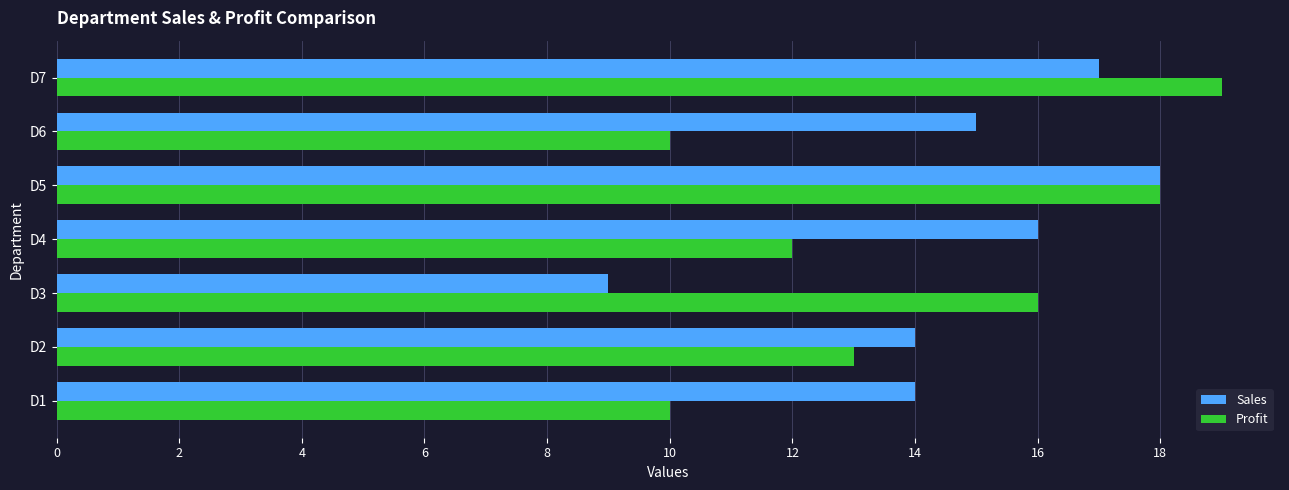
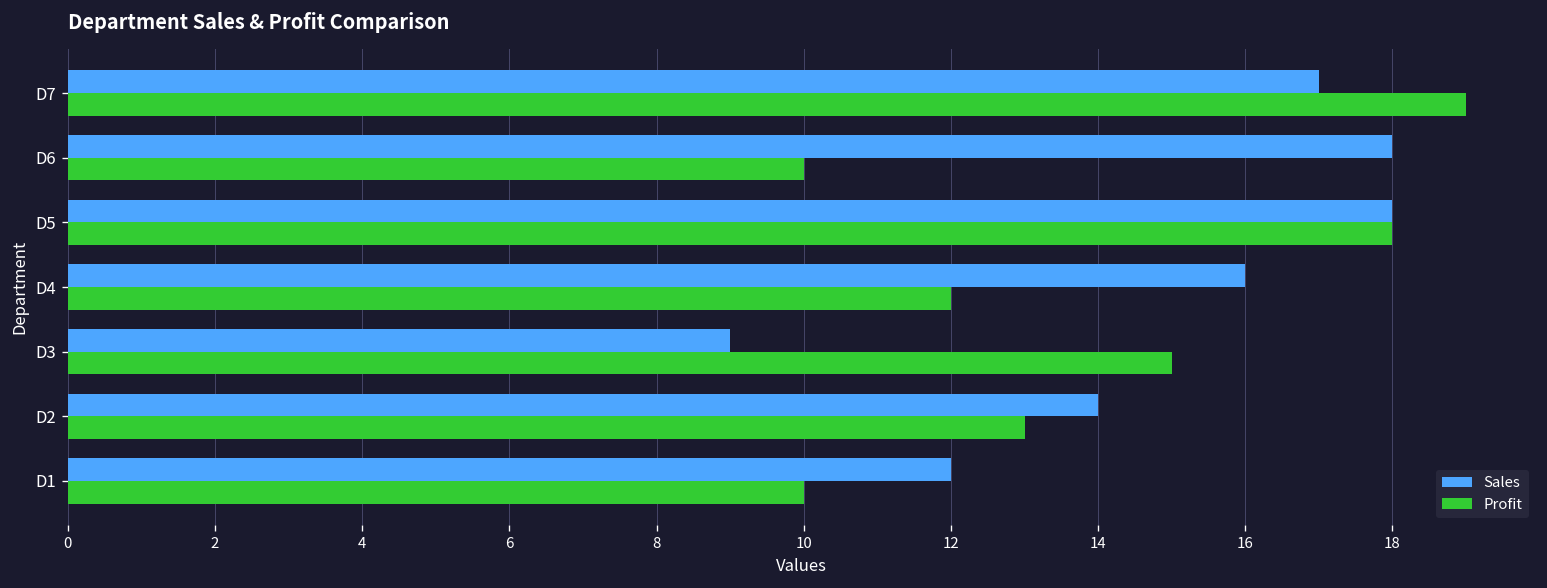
  {
    "Sales": {
      "D7": 17,
-     "D6": 15,
+     "D6": 18,
      "D5": 18,
      "D4": 16,
      "D3": 9,
      "D2": 14,
-     "D1": 14
+     "D1": 12
    },
    "Profit": {
      "D7": 19,
      "D6": 10,
      "D5": 18,
      "D4": 12,
-     "D3": 16,
+     "D3": 15,
      "D2": 13,
      "D1": 10
    }
  }
